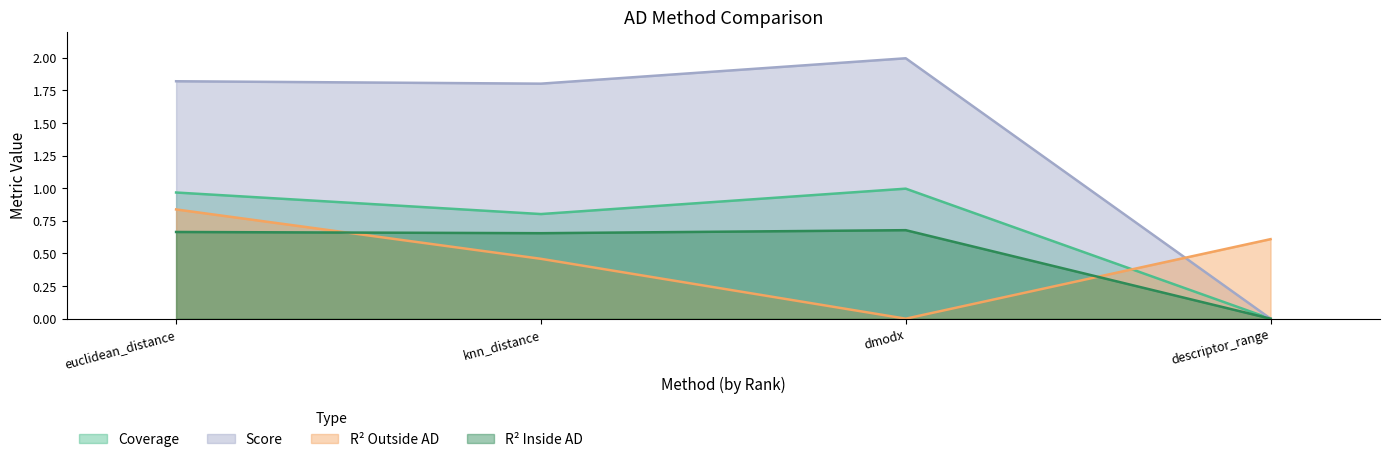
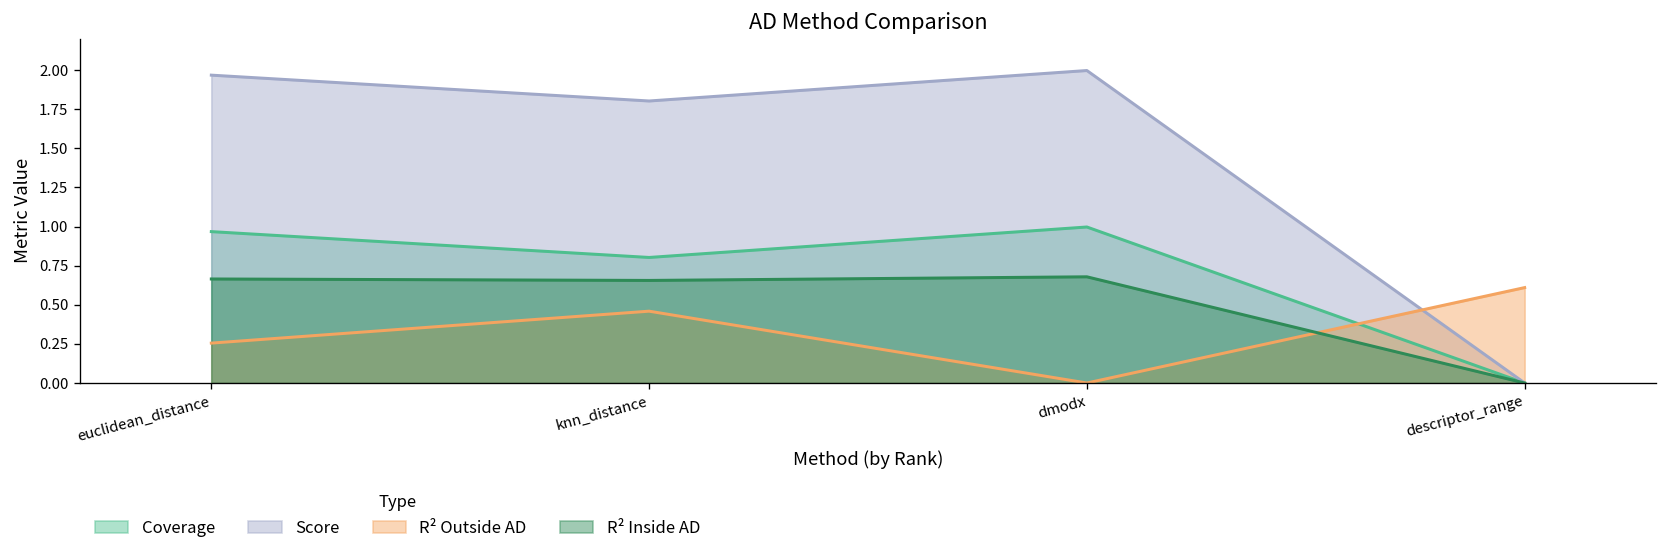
  {
    "Score": {
-     "euclidean_distance": 1.82,
+     "euclidean_distance": 1.97,
      "knn_distance": 1.80,
      "dmodx": 2.00
    },
    "R² Outside AD": {
-     "euclidean_distance": 0.84,
+     "euclidean_distance": 0.26,
      "knn_distance": 0.46,
      "dmodx": 0.00,
      "descriptor_range": 0.61
    }
  }
